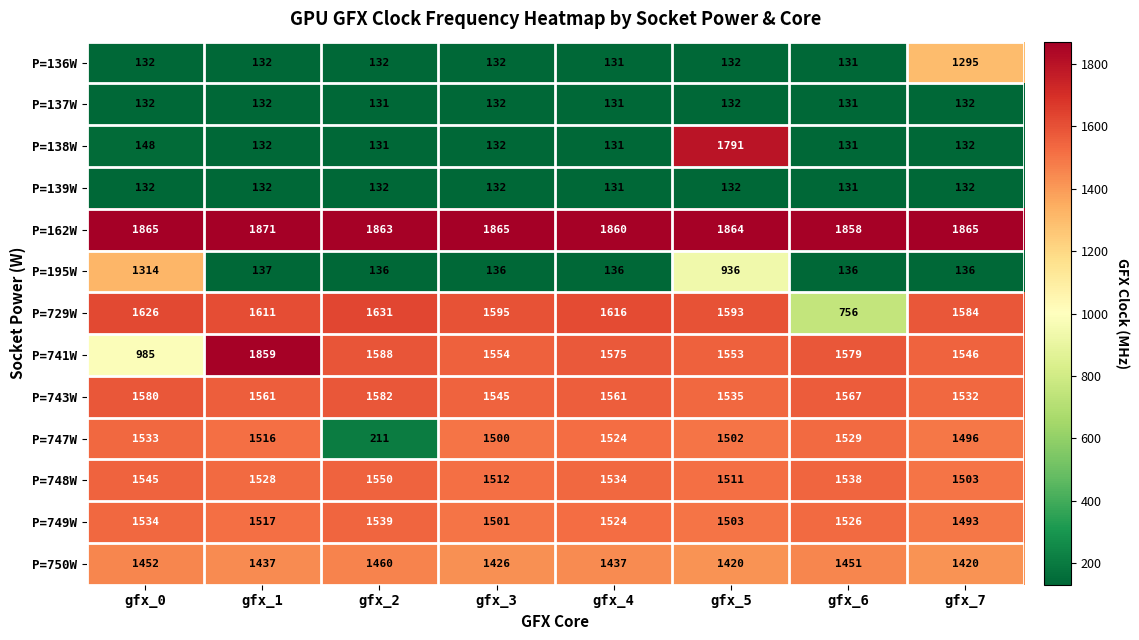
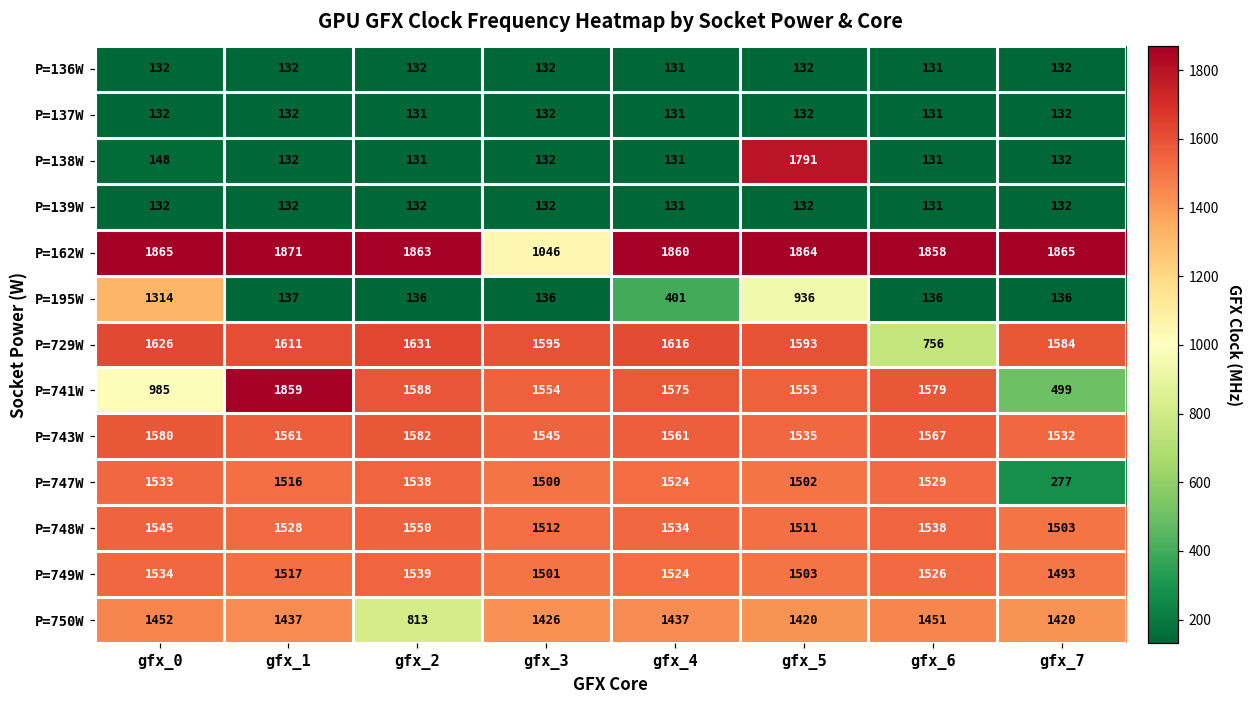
  {
    "P=136W": {
      "gfx_0": 132,
      "gfx_1": 132,
      "gfx_2": 132,
      "gfx_3": 132,
      "gfx_4": 131,
      "gfx_5": 132,
      "gfx_6": 131,
-     "gfx_7": 1295
+     "gfx_7": 132
    },
    "P=137W": {
      "gfx_0": 132,
      "gfx_1": 132,
      "gfx_2": 131,
      "gfx_3": 132,
      "gfx_4": 131,
      "gfx_5": 132,
      "gfx_6": 131,
      "gfx_7": 132
    },
    "P=138W": {
      "gfx_0": 148,
      "gfx_1": 132,
      "gfx_2": 131,
      "gfx_3": 132,
      "gfx_4": 131,
      "gfx_5": 1791,
      "gfx_6": 131,
      "gfx_7": 132
    },
    "P=139W": {
      "gfx_0": 132,
      "gfx_1": 132,
      "gfx_2": 132,
      "gfx_3": 132,
      "gfx_4": 131,
      "gfx_5": 132,
      "gfx_6": 131,
      "gfx_7": 132
    },
    "P=162W": {
      "gfx_0": 1865,
      "gfx_1": 1871,
      "gfx_2": 1863,
-     "gfx_3": 1865,
+     "gfx_3": 1046,
      "gfx_4": 1860,
      "gfx_5": 1864,
      "gfx_6": 1858,
      "gfx_7": 1865
    },
    "P=195W": {
      "gfx_0": 1314,
      "gfx_1": 137,
      "gfx_2": 136,
      "gfx_3": 136,
-     "gfx_4": 136,
+     "gfx_4": 401,
      "gfx_5": 936,
      "gfx_6": 136,
      "gfx_7": 136
    },
    "P=729W": {
      "gfx_0": 1626,
      "gfx_1": 1611,
      "gfx_2": 1631,
      "gfx_3": 1595,
      "gfx_4": 1616,
      "gfx_5": 1593,
      "gfx_6": 756,
      "gfx_7": 1584
    },
    "P=741W": {
      "gfx_0": 985,
      "gfx_1": 1859,
      "gfx_2": 1588,
      "gfx_3": 1554,
      "gfx_4": 1575,
      "gfx_5": 1553,
      "gfx_6": 1579,
-     "gfx_7": 1546
+     "gfx_7": 499
    },
    "P=743W": {
      "gfx_0": 1580,
      "gfx_1": 1561,
      "gfx_2": 1582,
      "gfx_3": 1545,
      "gfx_4": 1561,
      "gfx_5": 1535,
      "gfx_6": 1567,
      "gfx_7": 1532
    },
    "P=747W": {
      "gfx_0": 1533,
      "gfx_1": 1516,
-     "gfx_2": 211,
+     "gfx_2": 1538,
      "gfx_3": 1500,
      "gfx_4": 1524,
      "gfx_5": 1502,
      "gfx_6": 1529,
-     "gfx_7": 1496
+     "gfx_7": 277
    },
    "P=748W": {
      "gfx_0": 1545,
      "gfx_1": 1528,
      "gfx_2": 1550,
      "gfx_3": 1512,
      "gfx_4": 1534,
      "gfx_5": 1511,
      "gfx_6": 1538,
      "gfx_7": 1503
    },
    "P=749W": {
      "gfx_0": 1534,
      "gfx_1": 1517,
      "gfx_2": 1539,
      "gfx_3": 1501,
      "gfx_4": 1524,
      "gfx_5": 1503,
      "gfx_6": 1526,
      "gfx_7": 1493
    },
    "P=750W": {
      "gfx_0": 1452,
      "gfx_1": 1437,
-     "gfx_2": 1460,
+     "gfx_2": 813,
      "gfx_3": 1426,
      "gfx_4": 1437,
      "gfx_5": 1420,
      "gfx_6": 1451,
      "gfx_7": 1420
    }
  }
